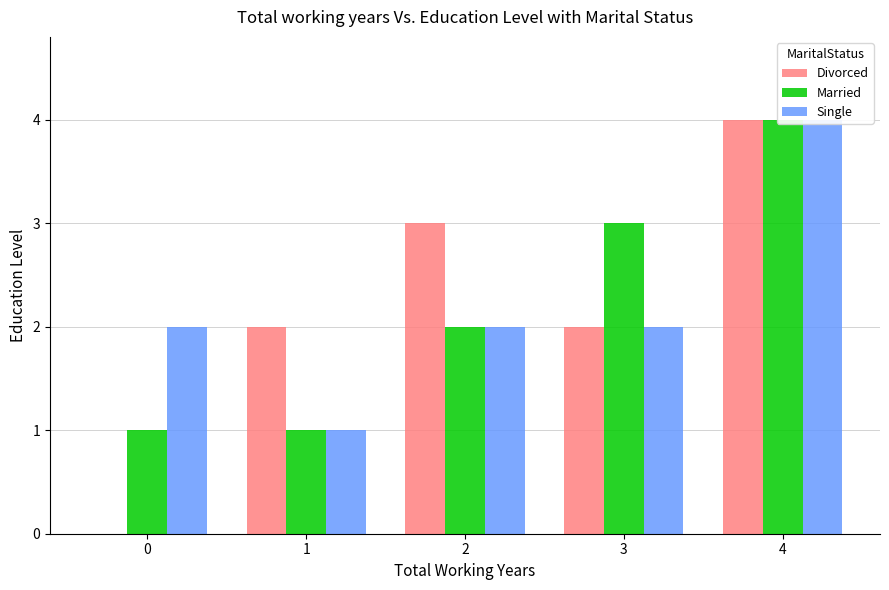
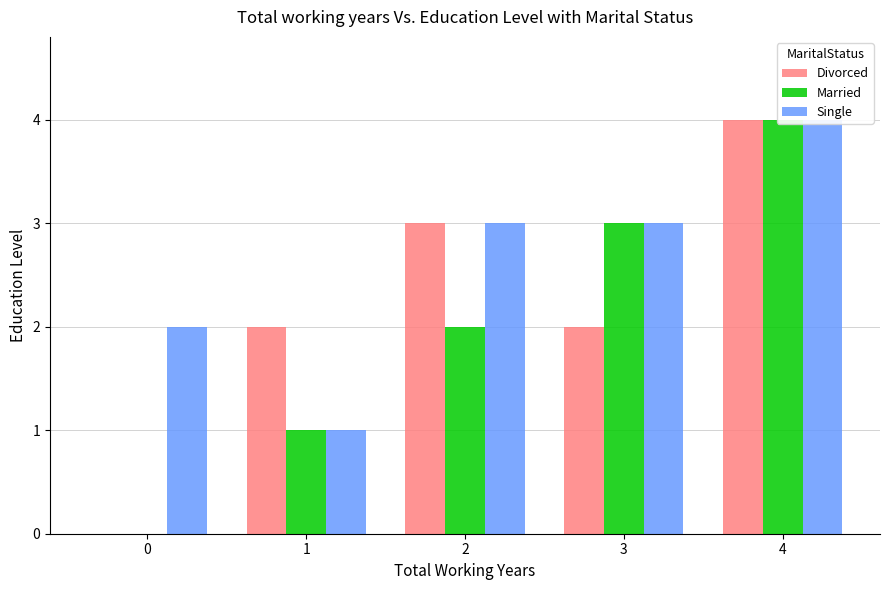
  {
    "Divorced": {
      "0": 0,
      "1": 2,
      "2": 3,
      "3": 2,
      "4": 4
    },
    "Married": {
-     "0": 1,
+     "0": 0,
      "1": 1,
      "2": 2,
      "3": 3
    },
    "Single": {
      "0": 2,
      "1": 1,
-     "2": 2,
-     "3": 2
+     "2": 3,
+     "3": 3
    }
  }
